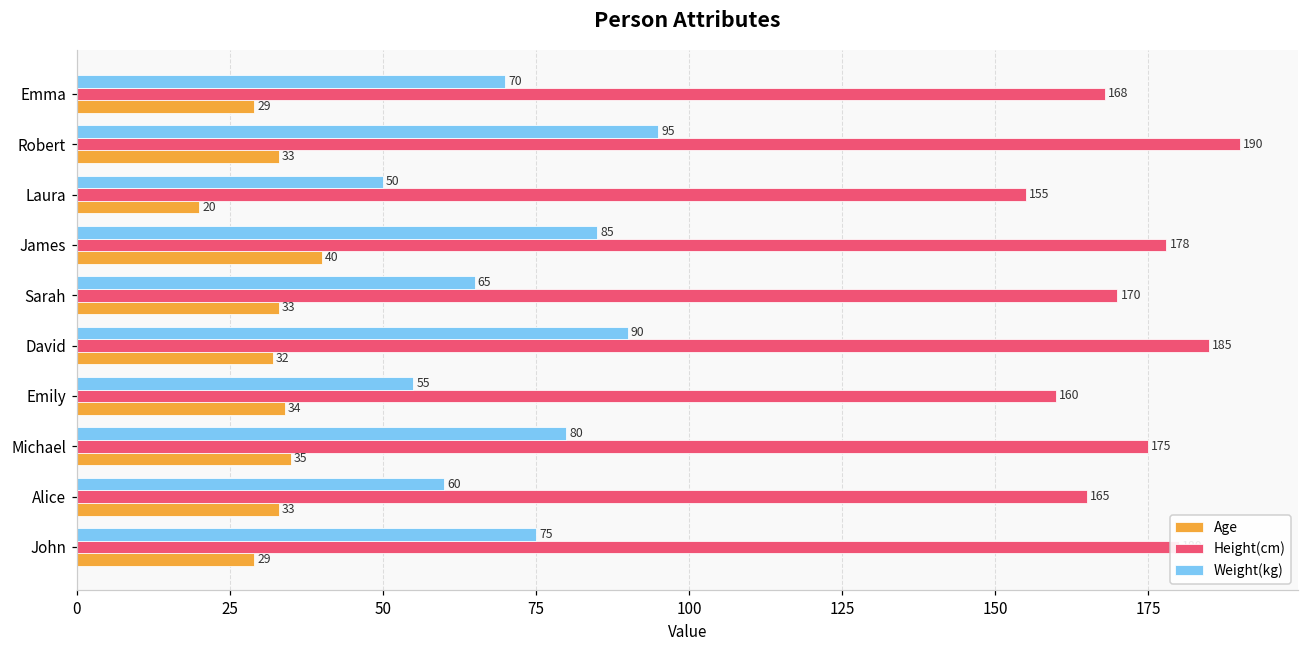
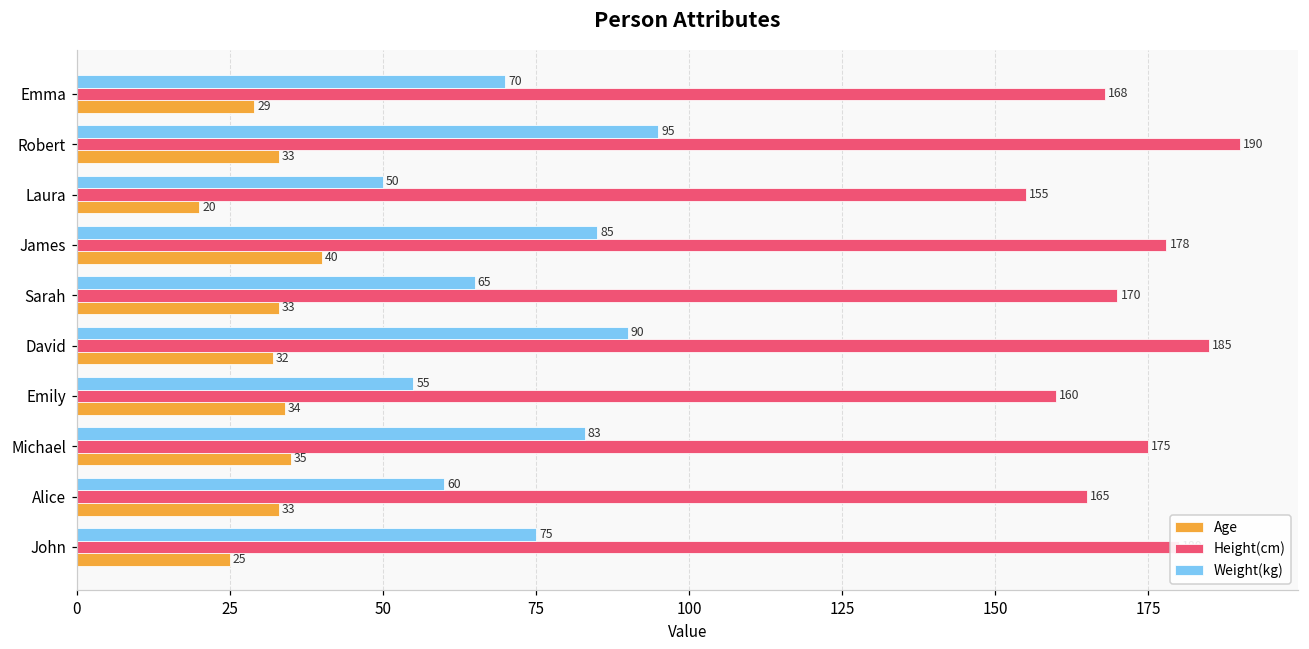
  {
    "Age": {
      "Emma": 29,
      "Robert": 33,
      "Laura": 20,
      "James": 40,
      "Sarah": 33,
      "David": 32,
      "Emily": 34,
      "Michael": 35,
      "Alice": 33,
-     "John": 29
+     "John": 25
    },
    "Height(cm)": {
      "Emma": 168,
      "Robert": 190,
      "Laura": 155,
      "James": 178,
      "Sarah": 170,
      "David": 185,
      "Emily": 160,
      "Michael": 175,
      "Alice": 165
    },
    "Weight(kg)": {
      "Emma": 70,
      "Robert": 95,
      "Laura": 50,
      "James": 85,
      "Sarah": 65,
      "David": 90,
      "Emily": 55,
-     "Michael": 80,
+     "Michael": 83,
      "Alice": 60,
      "John": 75
    }
  }
